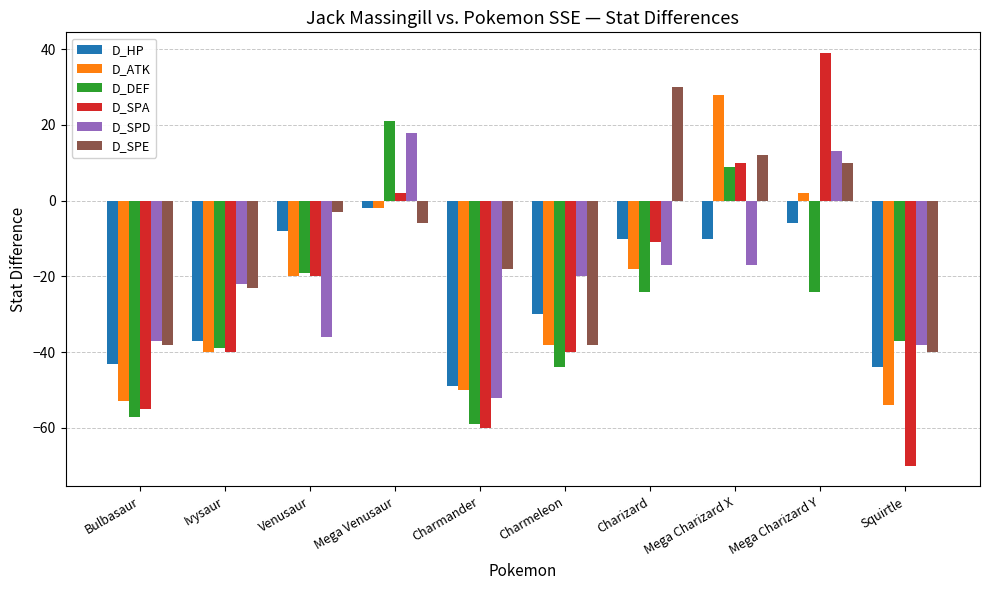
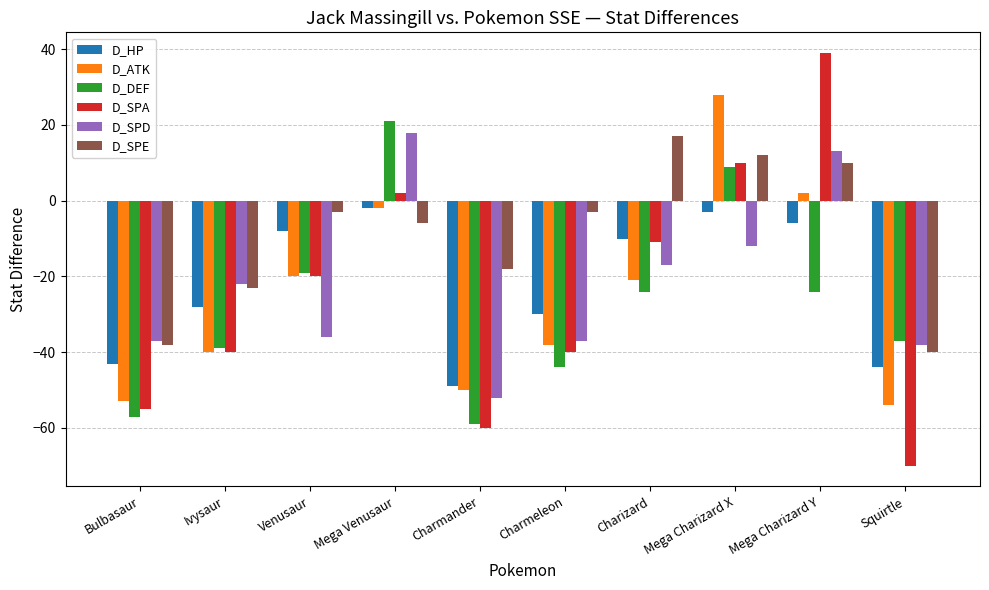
  {
    "D_HP": {
      "Bulbasaur": -43,
-     "Ivysaur": -37,
+     "Ivysaur": -28,
      "Venusaur": -8,
      "Mega Venusaur": -2,
      "Charmander": -49,
      "Charmeleon": -30,
      "Charizard": -10,
-     "Mega Charizard X": -10,
+     "Mega Charizard X": -3,
      "Mega Charizard Y": -6,
      "Squirtle": -44
    },
    "D_ATK": {
      "Bulbasaur": -53,
      "Ivysaur": -40,
      "Venusaur": -20,
      "Mega Venusaur": -2,
      "Charmander": -50,
      "Charmeleon": -38,
-     "Charizard": -18,
+     "Charizard": -21,
      "Mega Charizard X": 28,
      "Mega Charizard Y": 2,
      "Squirtle": -54
    },
    "D_DEF": {
      "Bulbasaur": -57,
      "Ivysaur": -39,
      "Venusaur": -19,
      "Mega Venusaur": 21,
      "Charmander": -59,
      "Charmeleon": -44,
      "Charizard": -24,
      "Mega Charizard X": 9,
      "Mega Charizard Y": -24,
      "Squirtle": -37
    },
    "D_SPA": {
      "Bulbasaur": -55,
      "Ivysaur": -40,
      "Venusaur": -20,
      "Mega Venusaur": 2,
      "Charmander": -60,
      "Charmeleon": -40,
      "Charizard": -11,
      "Mega Charizard X": 10,
      "Mega Charizard Y": 39,
      "Squirtle": -70
    },
    "D_SPD": {
      "Bulbasaur": -37,
      "Ivysaur": -22,
      "Venusaur": -36,
      "Mega Venusaur": 18,
      "Charmander": -52,
-     "Charmeleon": -20,
+     "Charmeleon": -37,
      "Charizard": -17,
-     "Mega Charizard X": -17,
+     "Mega Charizard X": -12,
      "Mega Charizard Y": 13,
      "Squirtle": -38
    },
    "D_SPE": {
      "Bulbasaur": -38,
      "Ivysaur": -23,
      "Venusaur": -3,
      "Mega Venusaur": -6,
      "Charmander": -18,
-     "Charmeleon": -38,
-     "Charizard": 30,
+     "Charmeleon": -3,
+     "Charizard": 17,
      "Mega Charizard X": 12,
      "Mega Charizard Y": 10,
      "Squirtle": -40
    }
  }
